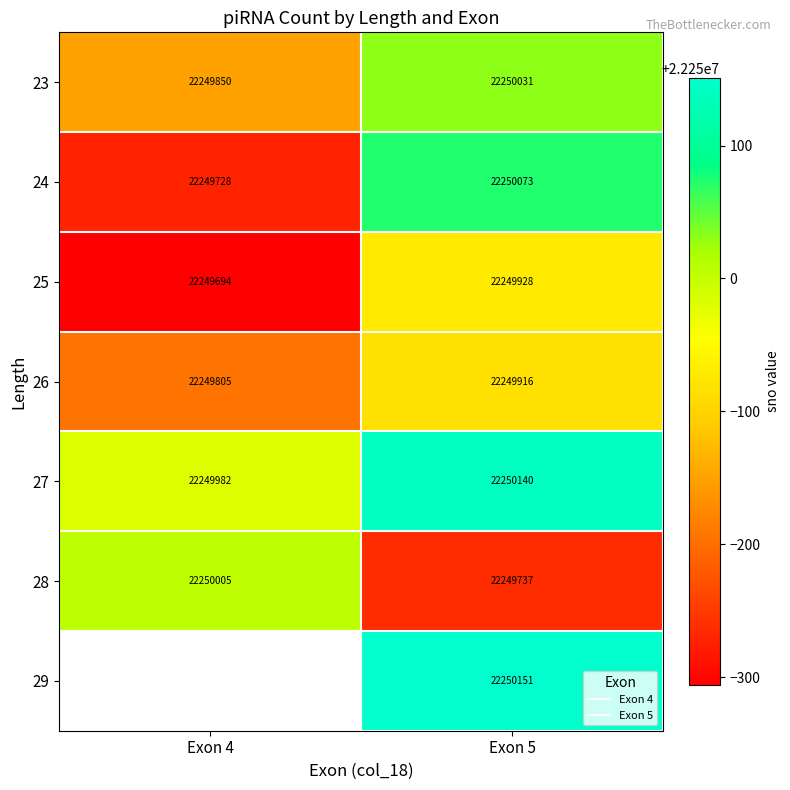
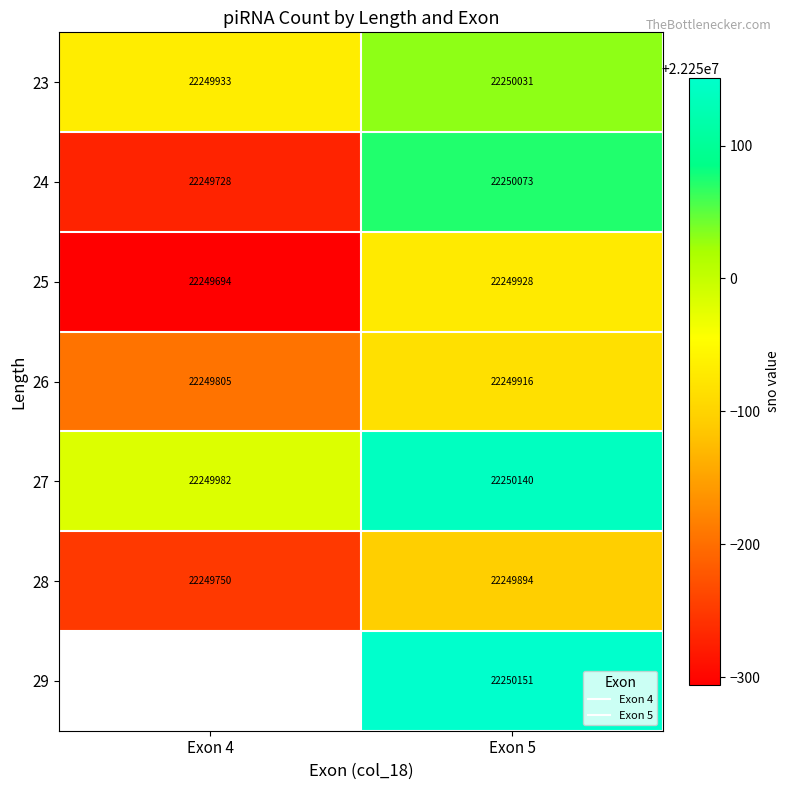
  {
    "23": {
-     "Exon 4": 22249850,
+     "Exon 4": 22249933,
      "Exon 5": 22250031
    },
    "24": {
      "Exon 4": 22249728,
      "Exon 5": 22250073
    },
    "25": {
      "Exon 4": 22249694,
      "Exon 5": 22249928
    },
    "26": {
      "Exon 4": 22249805,
      "Exon 5": 22249916
    },
    "27": {
      "Exon 4": 22249982,
      "Exon 5": 22250140
    },
    "28": {
-     "Exon 4": 22250005,
-     "Exon 5": 22249737
+     "Exon 4": 22249750,
+     "Exon 5": 22249894
    },
    "29": {
      "Exon 5": 22250151
    }
  }
